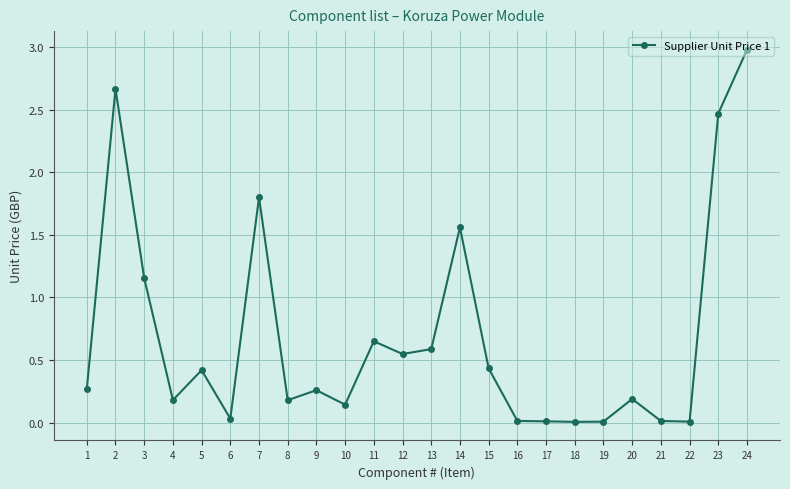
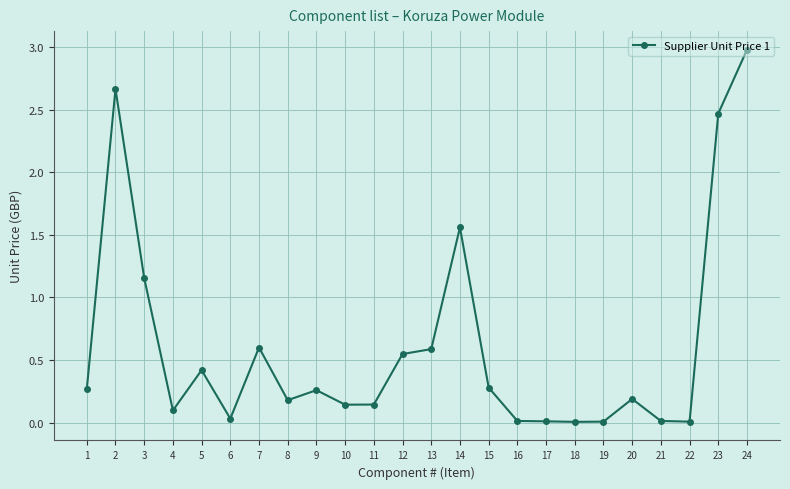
  {
    "1": 0.27,
    "2": 2.67,
    "3": 1.15,
-   "4": 0.18,
+   "4": 0.10,
    "5": 0.42,
    "6": 0.03,
-   "7": 1.8,
+   "7": 0.6,
    "8": 0.18,
    "9": 0.26,
    "10": 0.14,
-   "11": 0.65,
+   "11": 0.14,
    "12": 0.55,
    "13": 0.59,
    "14": 1.56,
-   "15": 0.43,
+   "15": 0.28,
    "16": 0.01,
    "17": 0.01,
    "18": 0.01,
    "19": 0.01,
    "20": 0.19,
    "21": 0.01,
    "22": 0.01,
    "23": 2.47
  }
